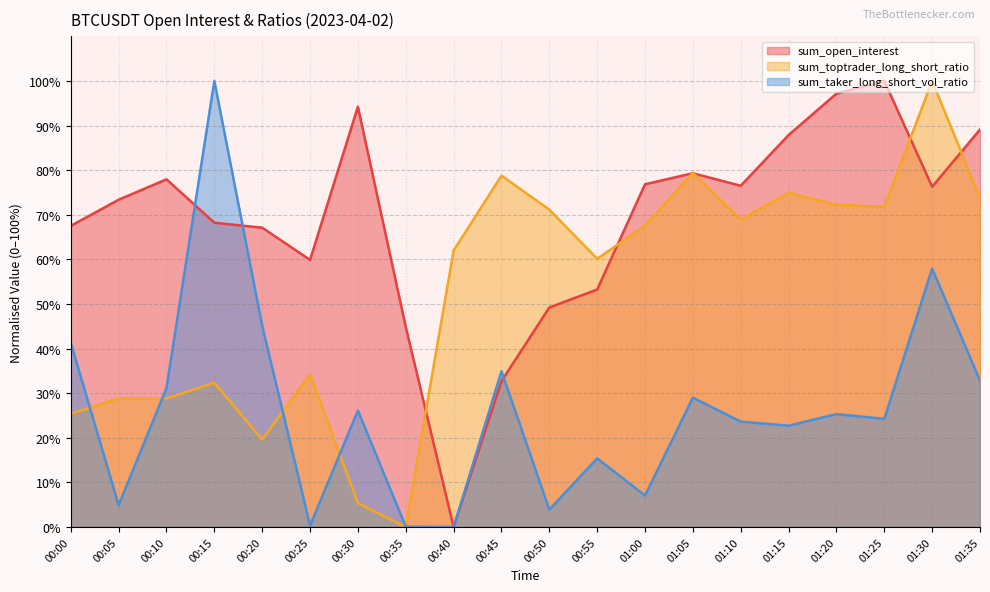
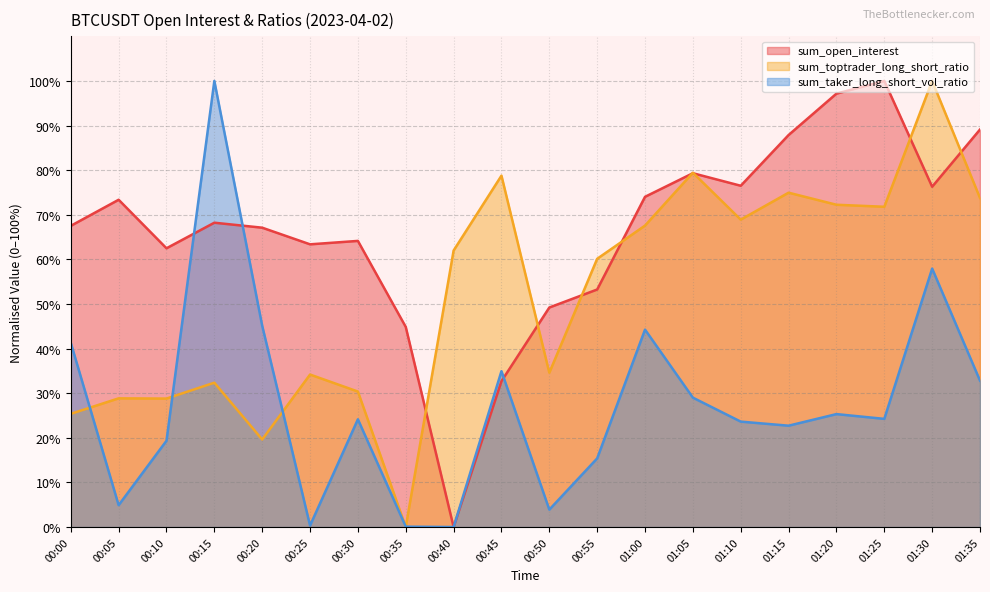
  {
    "sum_open_interest": {
      "00:00": "68%",
      "00:05": "73%",
-     "00:10": "78%",
+     "00:10": "62%",
      "00:15": "68%",
      "00:20": "67%",
-     "00:25": "60%",
-     "00:30": "94%",
+     "00:25": "63%",
+     "00:30": "64%",
      "00:35": "45%",
      "00:45": "33%",
      "00:50": "49%",
      "00:55": "53%",
-     "01:00": "77%",
+     "01:00": "74%",
      "01:10": "77%",
      "01:15": "88%",
      "01:20": "97%",
      "01:30": "76%",
      "01:35": "89%"
    },
    "sum_toptrader_long_short_ratio": {
      "00:00": "25%",
      "00:05": "29%",
      "00:10": "29%",
      "00:15": "32%",
      "00:20": "20%",
      "00:25": "34%",
-     "00:30": "5%",
+     "00:30": "30%",
      "00:40": "62%",
      "00:45": "79%",
-     "00:50": "71%",
+     "00:50": "35%",
      "00:55": "60%",
      "01:00": "68%",
      "01:10": "69%",
      "01:15": "75%",
      "01:20": "72%",
      "01:25": "72%",
      "01:35": "74%"
    },
    "sum_taker_long_short_vol_ratio": {
      "00:00": "41%",
      "00:05": "5%",
-     "00:10": "31%",
+     "00:10": "19%",
      "00:15": "100%",
      "00:20": "45%",
      "00:25": "0%",
-     "00:30": "26%",
+     "00:30": "24%",
      "00:45": "35%",
      "00:50": "4%",
      "00:55": "15%",
-     "01:00": "7%",
+     "01:00": "44%",
      "01:05": "29%",
      "01:10": "24%",
      "01:15": "23%",
      "01:20": "25%",
      "01:25": "24%",
      "01:30": "58%",
      "01:35": "33%"
    }
  }
